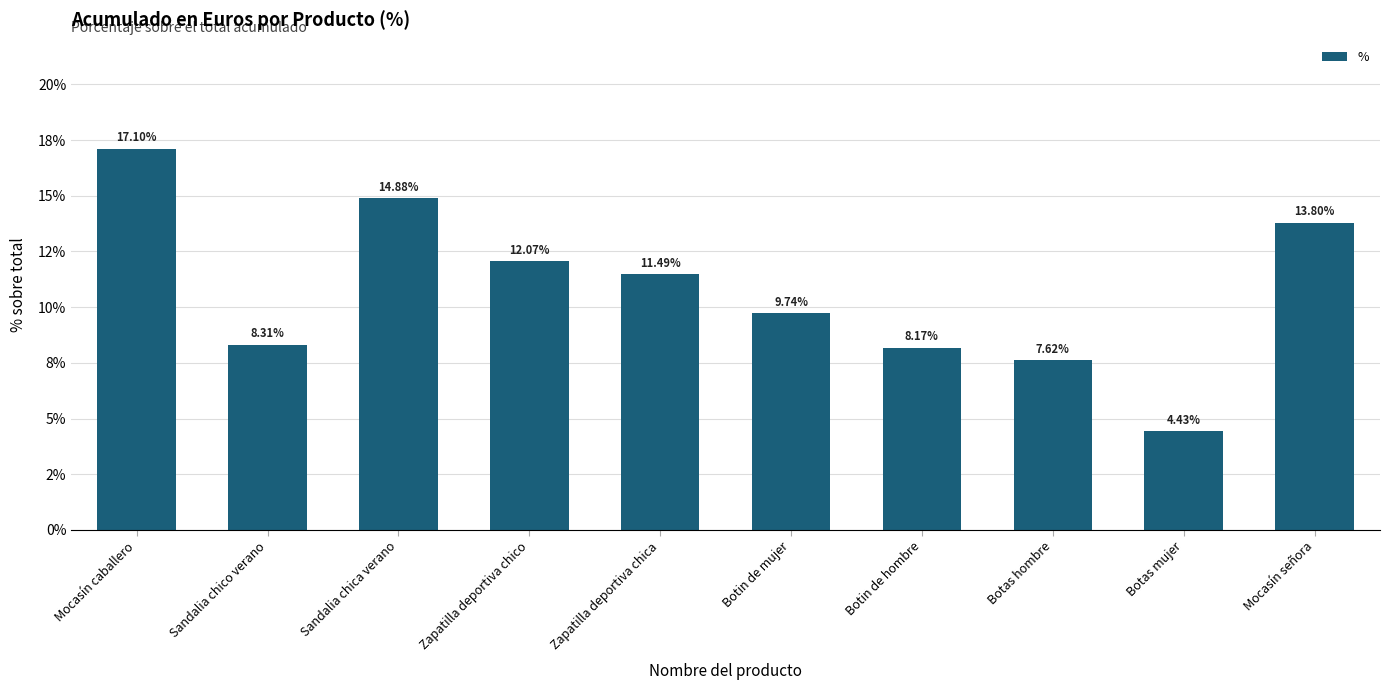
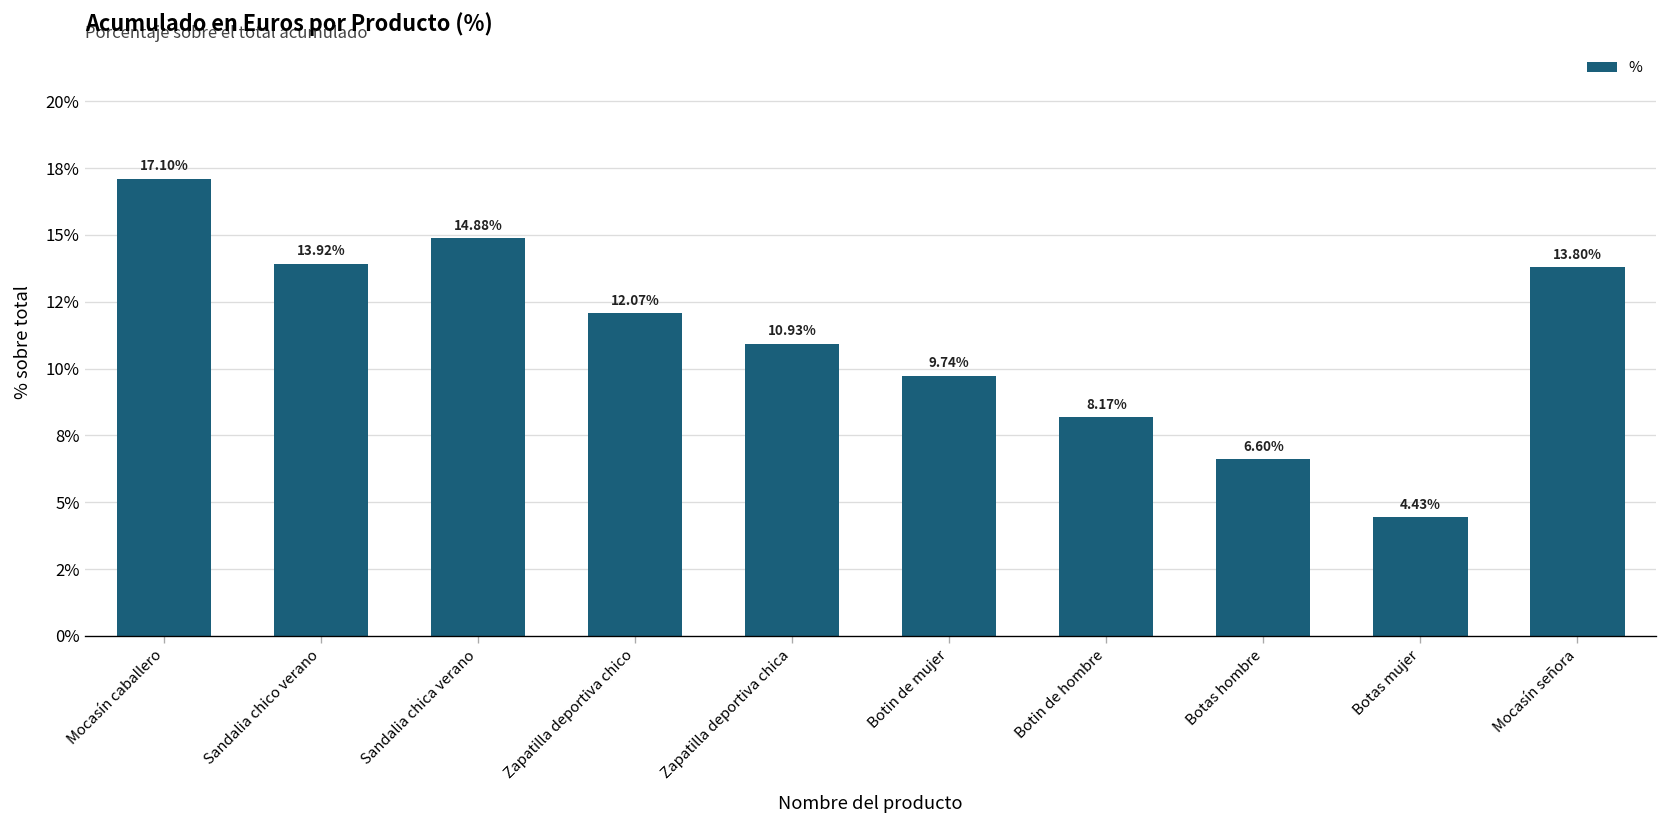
  {
    "Mocasín caballero": "17.10%",
-   "Sandalia chico verano": "8.31%",
+   "Sandalia chico verano": "13.92%",
    "Sandalia chica verano": "14.88%",
    "Zapatilla deportiva chico": "12.07%",
-   "Zapatilla deportiva chica": "11.49%",
+   "Zapatilla deportiva chica": "10.93%",
    "Botin de mujer": "9.74%",
    "Botin de hombre": "8.17%",
-   "Botas hombre": "7.62%",
+   "Botas hombre": "6.60%",
    "Botas mujer": "4.43%",
    "Mocasín señora": "13.80%"
  }
